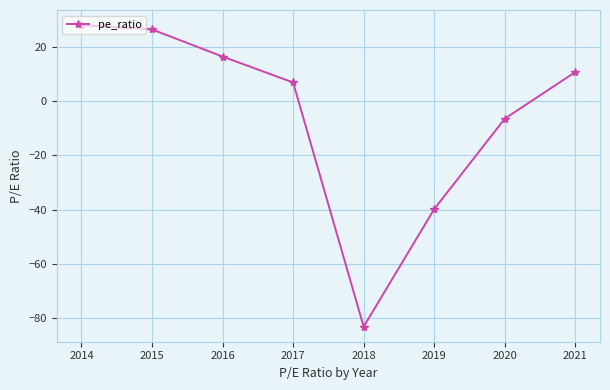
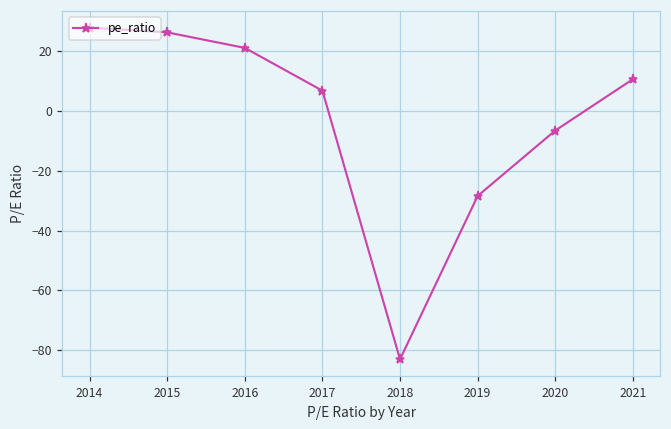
  {
    "2015": 26,
-   "2016": 16,
+   "2016": 21,
    "2017": 7,
    "2018": -83,
-   "2019": -40,
+   "2019": -28,
    "2020": -6,
    "2021": 11
  }
